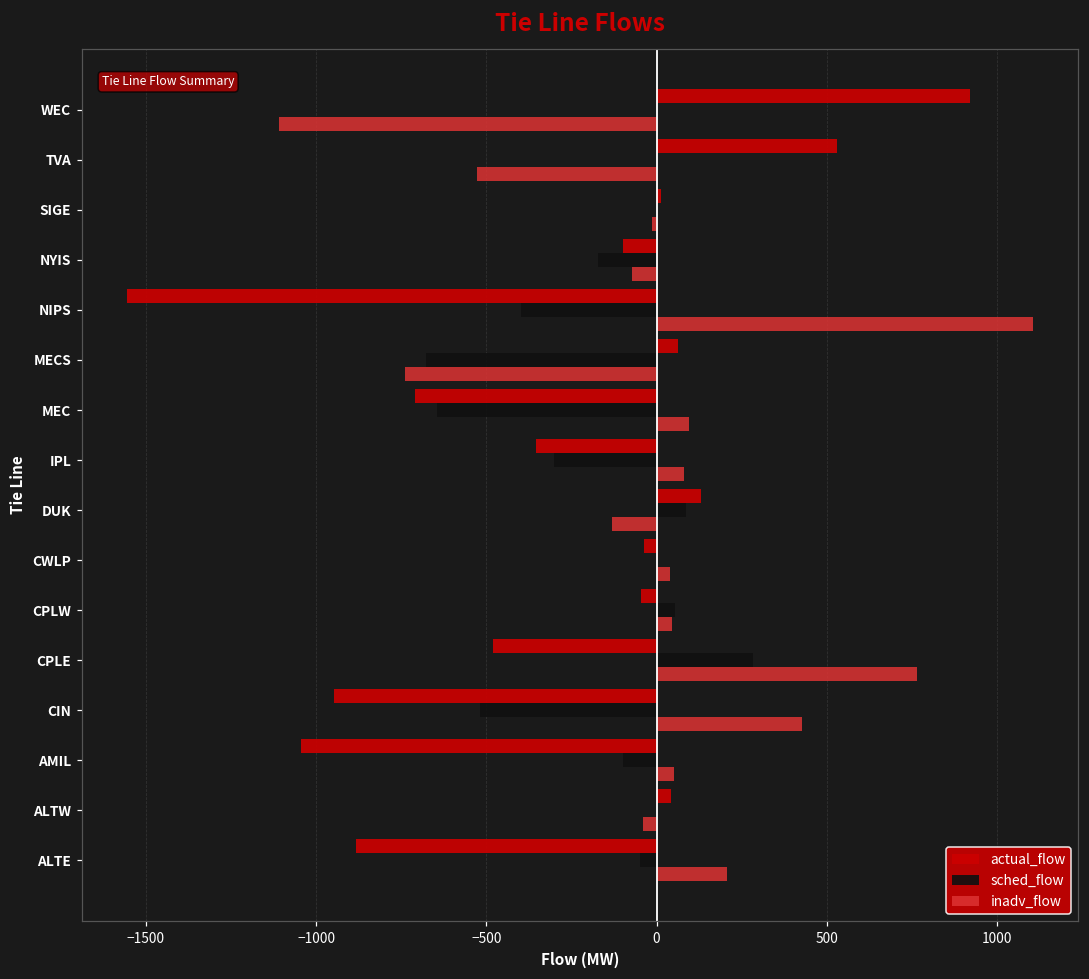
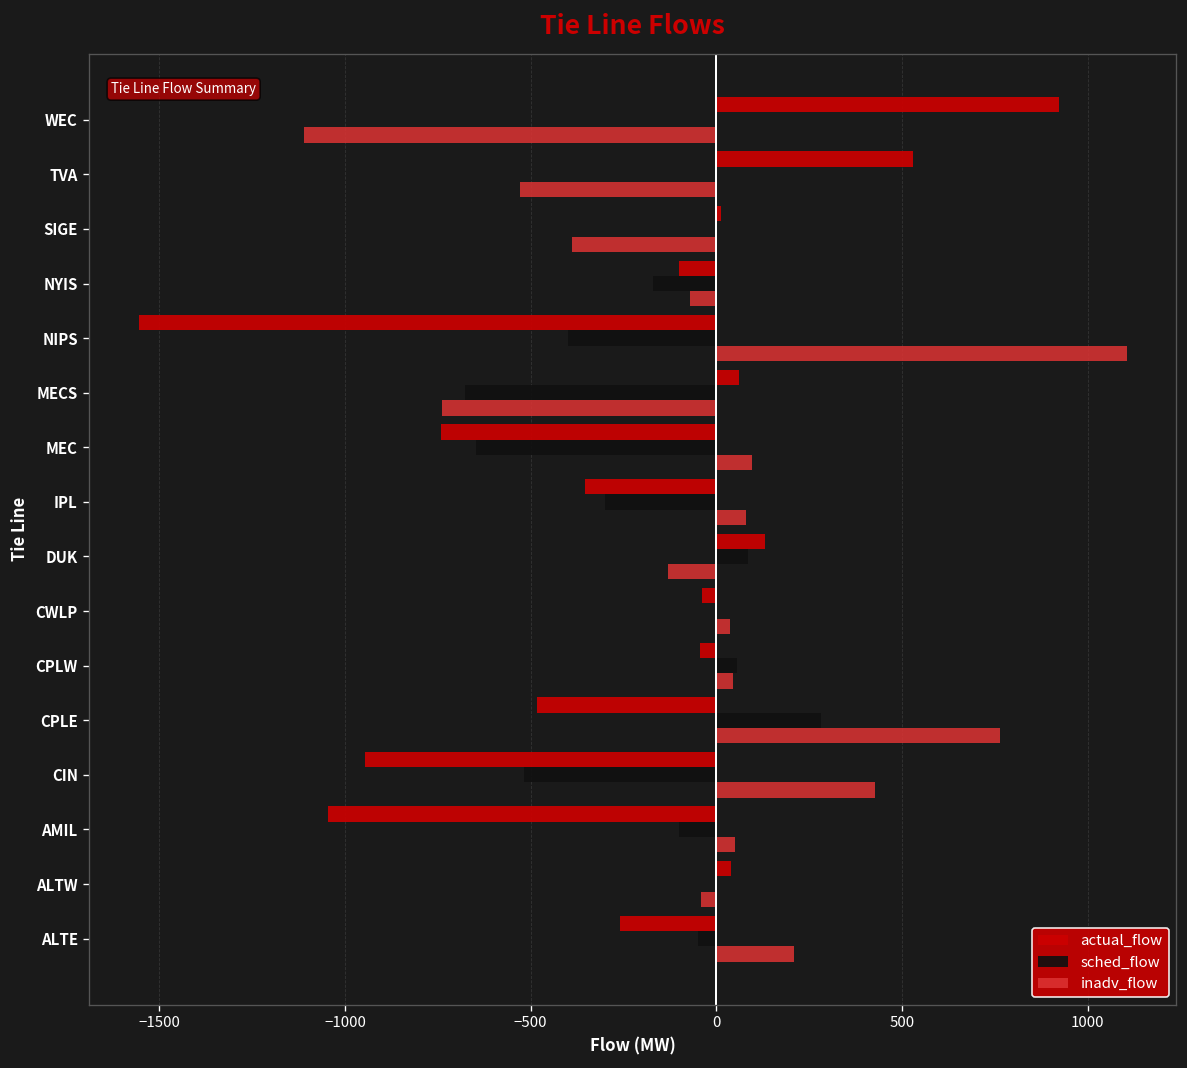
  {
    "actual_flow": {
      "WEC": 920,
      "TVA": 530,
      "SIGE": 10,
      "NYIS": -100,
      "NIPS": -1560,
      "MECS": 60,
-     "MEC": -710,
+     "MEC": -740,
      "IPL": -350,
      "DUK": 130,
      "CWLP": -40,
      "CPLW": -50,
      "CPLE": -480,
      "CIN": -950,
      "AMIL": -1050,
      "ALTW": 40,
-     "ALTE": -880
+     "ALTE": -260
    },
    "sched_flow": {
      "WEC": 0,
      "TVA": 0,
      "SIGE": 0,
      "NYIS": -170,
      "NIPS": -400,
      "MECS": -680,
      "MEC": -650,
      "IPL": -300,
      "DUK": 90,
      "CWLP": 0,
      "CPLW": 60,
      "CPLE": 280,
      "CIN": -520,
      "AMIL": -100,
      "ALTW": 0,
      "ALTE": -50
    },
    "inadv_flow": {
      "WEC": -1110,
      "TVA": -530,
-     "SIGE": -10,
+     "SIGE": -390,
      "NYIS": -70,
      "NIPS": 1110,
      "MECS": -740,
      "MEC": 100,
      "IPL": 80,
      "DUK": -130,
      "CWLP": 40,
      "CPLW": 50,
      "CPLE": 760,
      "CIN": 430,
      "AMIL": 50,
      "ALTW": -40,
      "ALTE": 210
    }
  }
